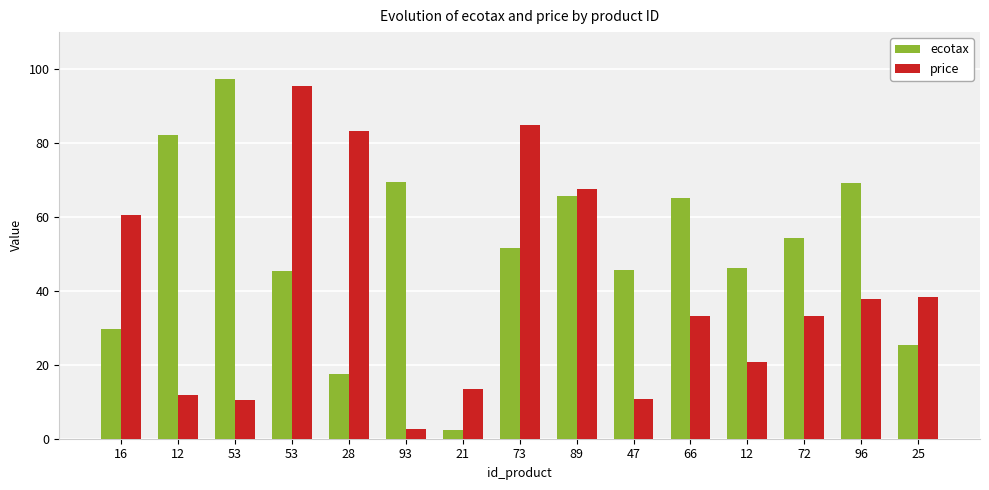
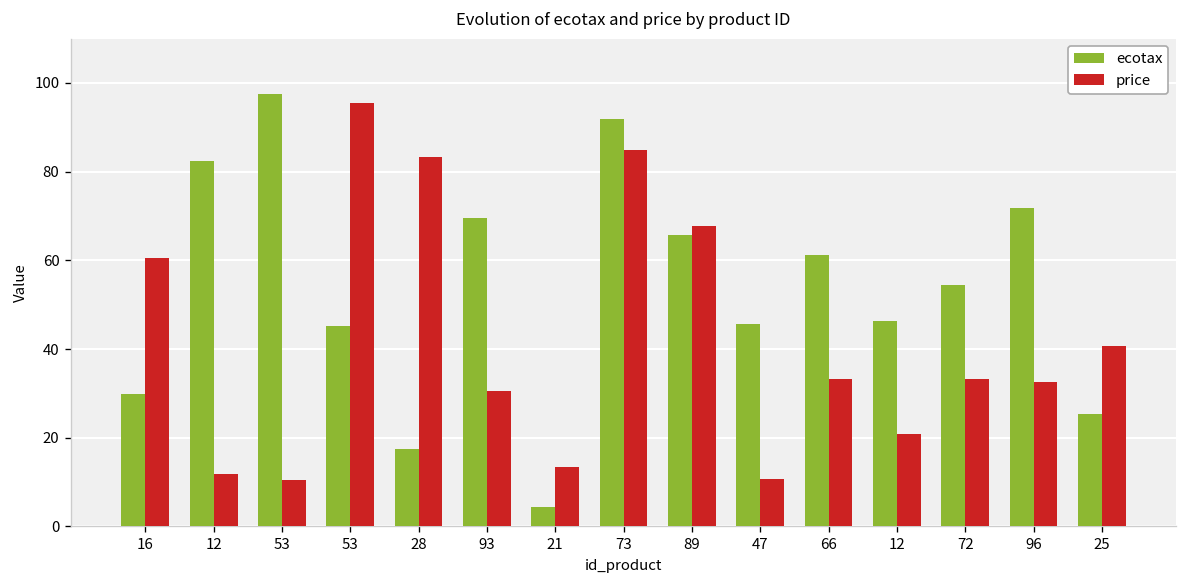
  {
    "ecotax": {
      "16": 30,
      "28": 18,
      "93": 70,
-     "21": 2,
-     "73": 51,
+     "21": 4,
+     "73": 92,
      "89": 66,
      "47": 46,
-     "66": 65,
+     "66": 61,
      "72": 54,
-     "96": 69,
+     "96": 72,
      "25": 25
    },
    "price": {
      "16": 61,
      "28": 83,
-     "93": 3,
+     "93": 31,
      "21": 13,
      "73": 85,
      "89": 68,
      "47": 11,
      "66": 33,
      "72": 33,
-     "96": 38,
-     "25": 38
+     "96": 32,
+     "25": 41
    }
  }
